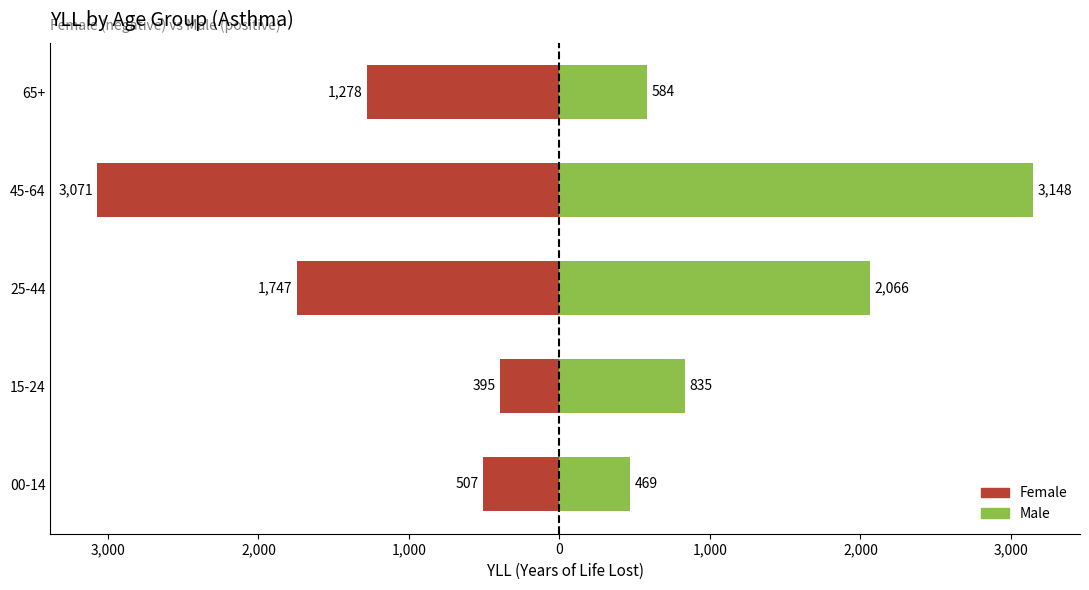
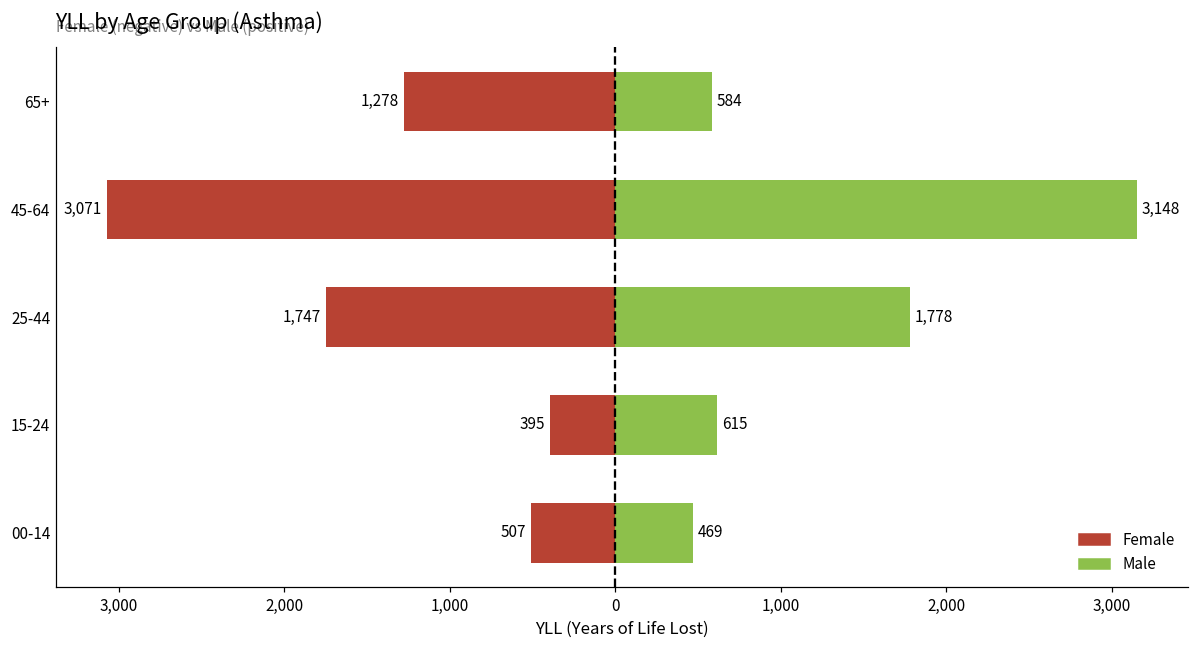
  {
    "Male": {
      "65+": "584",
      "45-64": "3,148",
-     "25-44": "2,066",
-     "15-24": "835",
+     "25-44": "1,778",
+     "15-24": "615",
      "00-14": "469"
    }
  }
